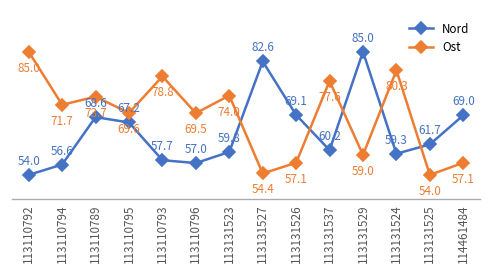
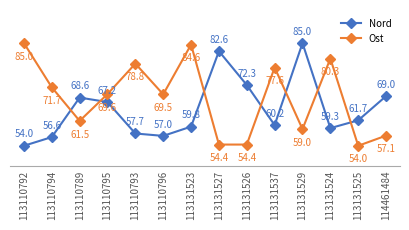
  {
    "Nord": {
      "113110792": 54.0,
      "113110794": 56.6,
      "113110793": 57.7,
      "113110796": 57.0,
      "113131523": 59.8,
      "113131527": 82.6,
-     "113131526": 69.1,
+     "113131526": 72.3,
      "113131537": 60.2,
      "113131529": 85.0,
      "113131524": 59.3,
      "113131525": 61.7,
      "114461484": 69.0
    },
    "Ost": {
      "113110792": 85.0,
      "113110794": 71.7,
-     "113110789": 73.7,
+     "113110789": 61.5,
      "113110793": 78.8,
      "113110796": 69.5,
-     "113131523": 74.0,
+     "113131523": 84.6,
      "113131527": 54.4,
-     "113131526": 57.1,
+     "113131526": 54.4,
      "113131537": 77.6,
      "113131529": 59.0,
      "113131524": 80.3,
      "113131525": 54.0,
      "114461484": 57.1
    }
  }
